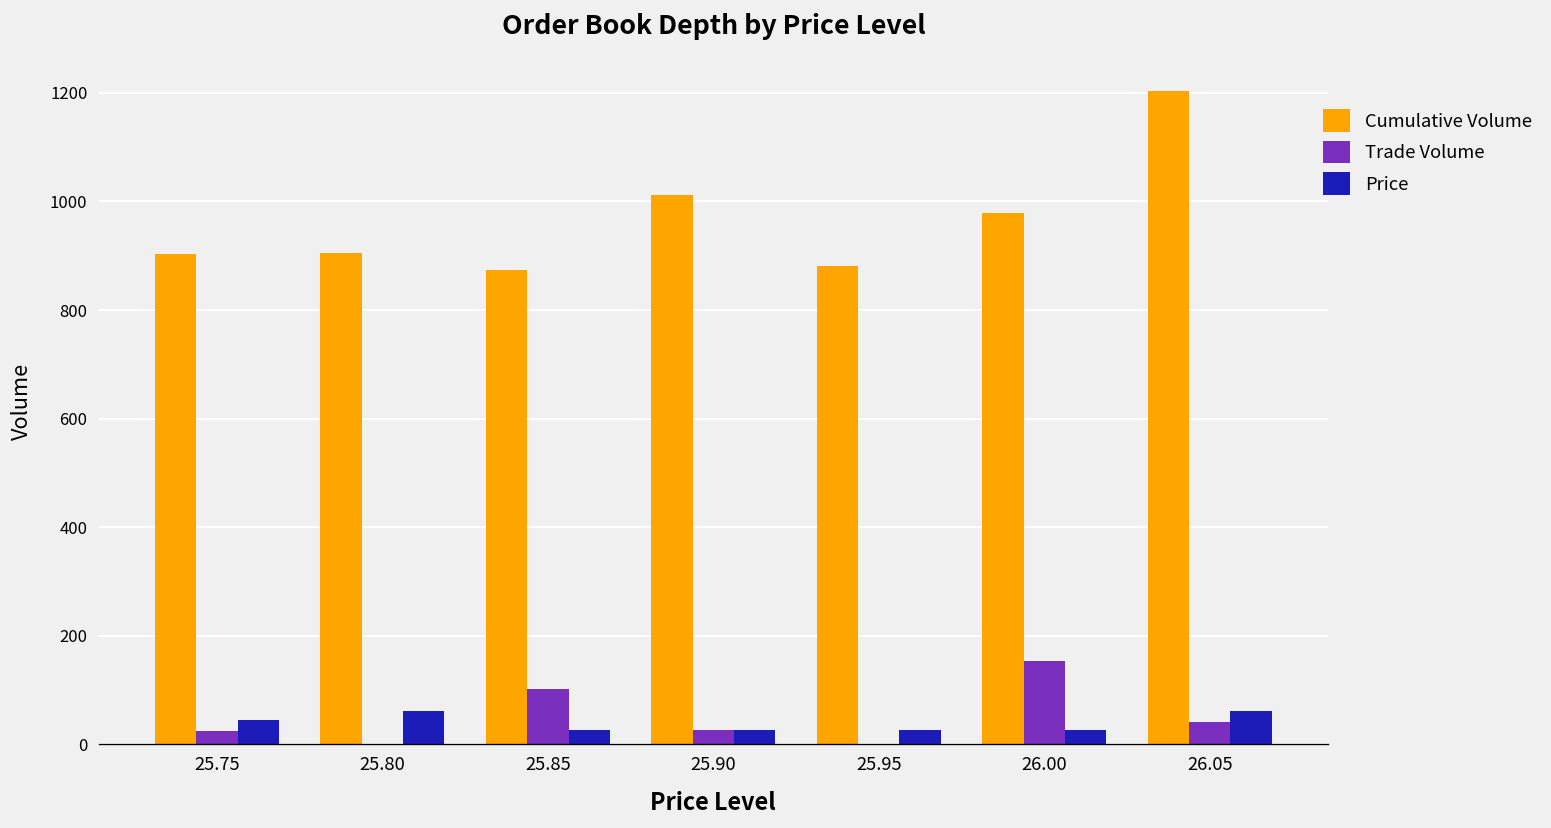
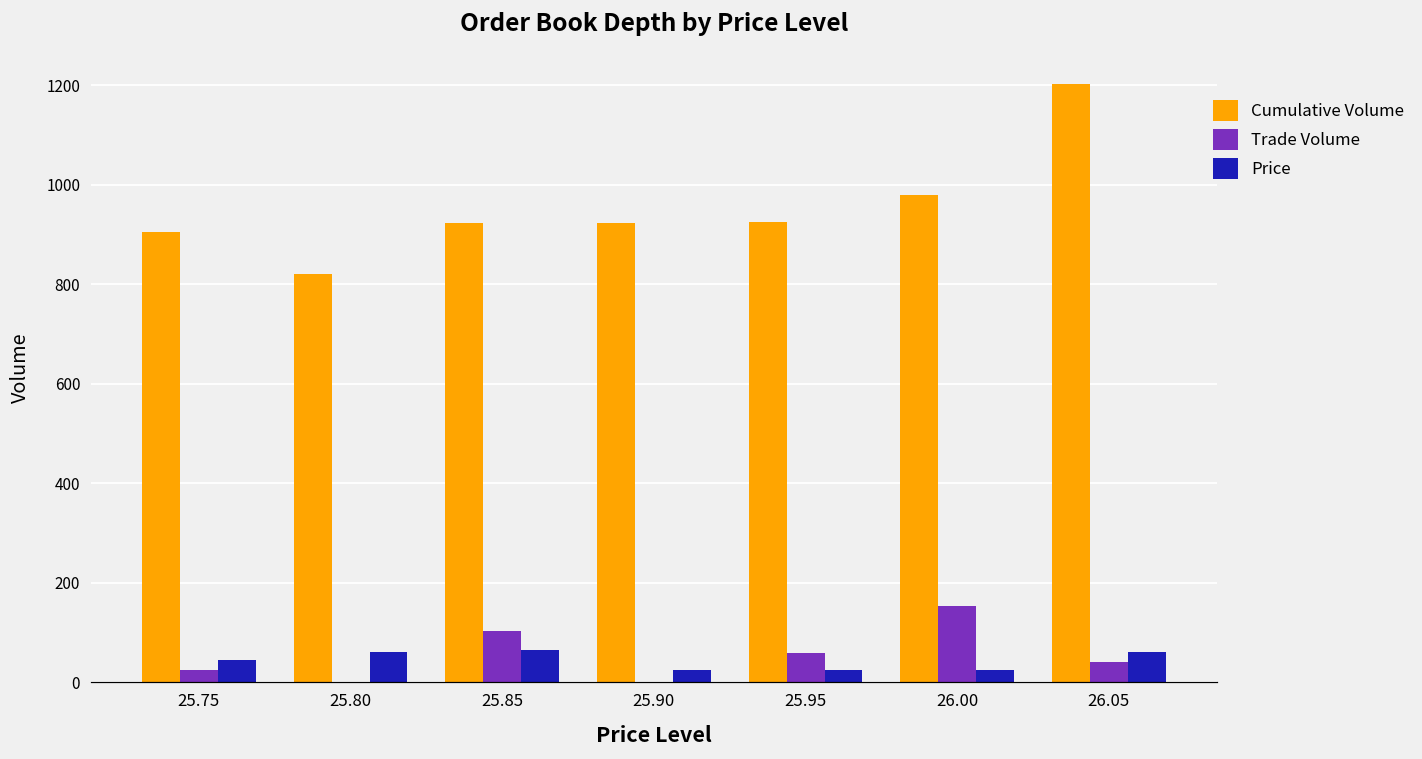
  {
    "Cumulative Volume": {
      "25.75": 900,
-     "25.80": 910,
-     "25.85": 870,
-     "25.90": 1010,
-     "25.95": 880,
+     "25.80": 820,
+     "25.85": 920,
+     "25.90": 920,
+     "25.95": 930,
      "26.00": 980,
      "26.05": 1200
    },
    "Trade Volume": {
      "25.75": 30,
      "25.85": 100,
-     "25.90": 30,
-     "25.95": 0,
+     "25.90": 0,
+     "25.95": 60,
      "26.00": 150,
      "26.05": 40
    },
    "Price": {
      "25.75": 40,
      "25.80": 60,
-     "25.85": 30,
+     "25.85": 70,
      "25.90": 30,
      "25.95": 30,
      "26.00": 30,
      "26.05": 60
    }
  }
